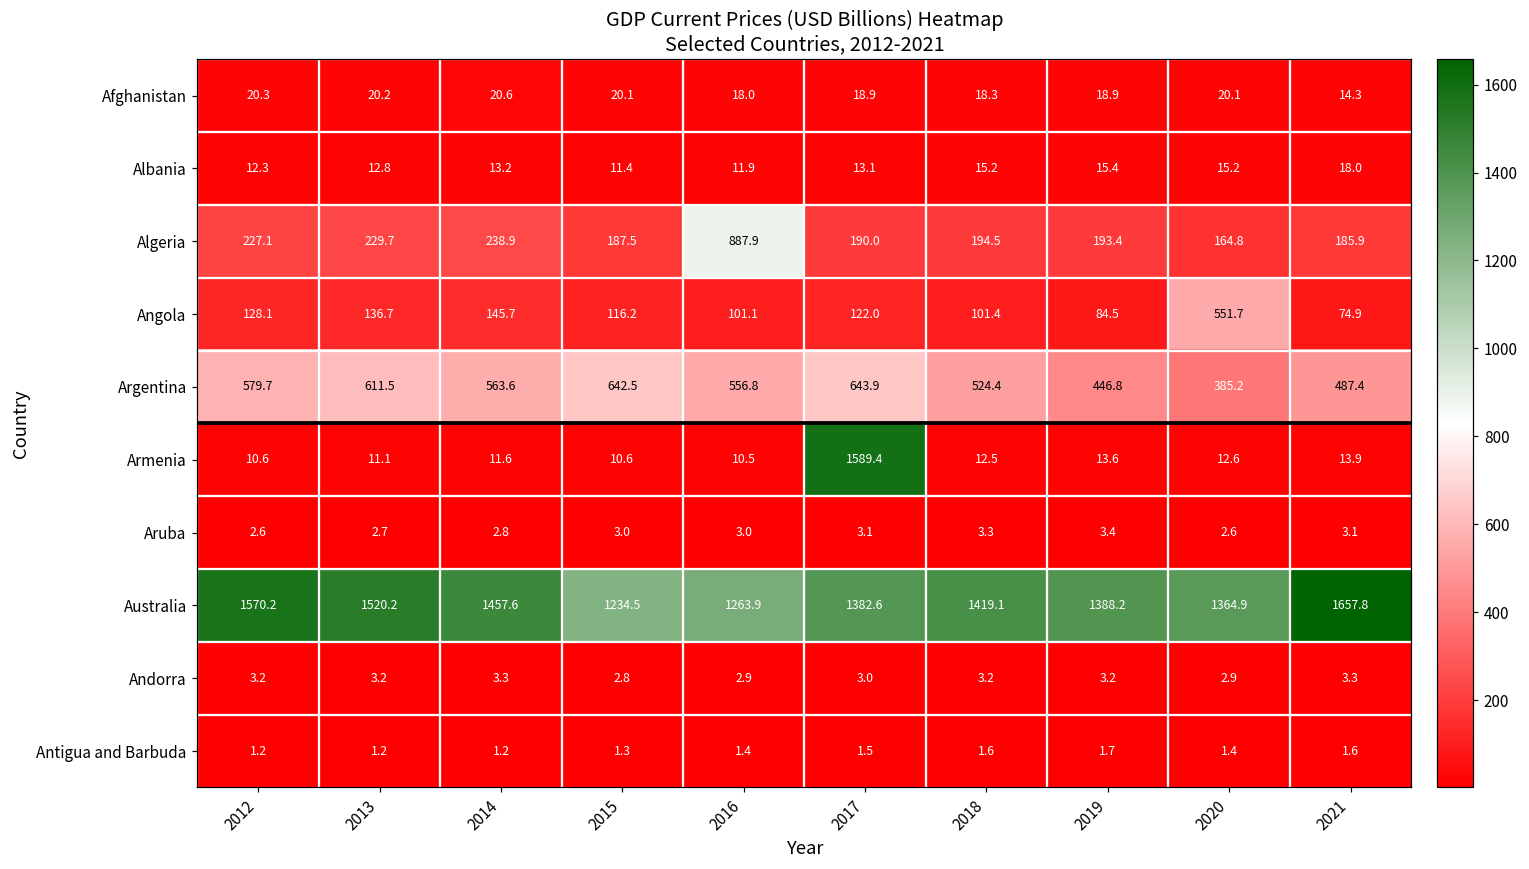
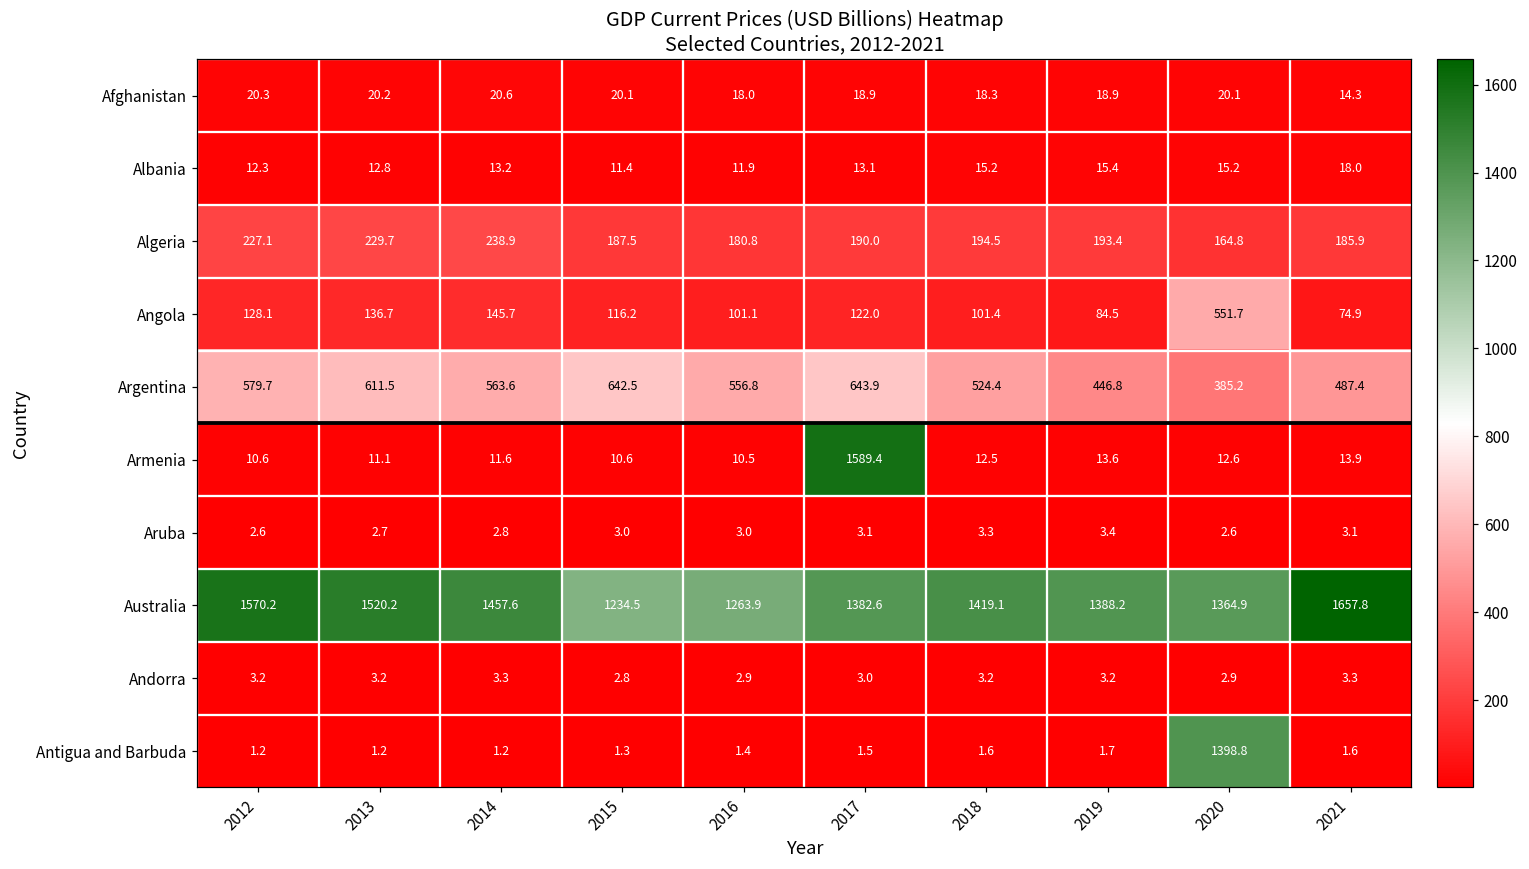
  {
    "Afghanistan": {
      "2012": 20.3,
      "2013": 20.2,
      "2014": 20.6,
      "2015": 20.1,
      "2016": 18.0,
      "2017": 18.9,
      "2018": 18.3,
      "2019": 18.9,
      "2020": 20.1,
      "2021": 14.3
    },
    "Albania": {
      "2012": 12.3,
      "2013": 12.8,
      "2014": 13.2,
      "2015": 11.4,
      "2016": 11.9,
      "2017": 13.1,
      "2018": 15.2,
      "2019": 15.4,
      "2020": 15.2,
      "2021": 18.0
    },
    "Algeria": {
      "2012": 227.1,
      "2013": 229.7,
      "2014": 238.9,
      "2015": 187.5,
-     "2016": 887.9,
+     "2016": 180.8,
      "2017": 190.0,
      "2018": 194.5,
      "2019": 193.4,
      "2020": 164.8,
      "2021": 185.9
    },
    "Angola": {
      "2012": 128.1,
      "2013": 136.7,
      "2014": 145.7,
      "2015": 116.2,
      "2016": 101.1,
      "2017": 122.0,
      "2018": 101.4,
      "2019": 84.5,
      "2020": 551.7,
      "2021": 74.9
    },
    "Argentina": {
      "2012": 579.7,
      "2013": 611.5,
      "2014": 563.6,
      "2015": 642.5,
      "2016": 556.8,
      "2017": 643.9,
      "2018": 524.4,
      "2019": 446.8,
      "2020": 385.2,
      "2021": 487.4
    },
    "Armenia": {
      "2012": 10.6,
      "2013": 11.1,
      "2014": 11.6,
      "2015": 10.6,
      "2016": 10.5,
      "2017": 1589.4,
      "2018": 12.5,
      "2019": 13.6,
      "2020": 12.6,
      "2021": 13.9
    },
    "Aruba": {
      "2012": 2.6,
      "2013": 2.7,
      "2014": 2.8,
      "2015": 3.0,
      "2016": 3.0,
      "2017": 3.1,
      "2018": 3.3,
      "2019": 3.4,
      "2020": 2.6,
      "2021": 3.1
    },
    "Australia": {
      "2012": 1570.2,
      "2013": 1520.2,
      "2014": 1457.6,
      "2015": 1234.5,
      "2016": 1263.9,
      "2017": 1382.6,
      "2018": 1419.1,
      "2019": 1388.2,
      "2020": 1364.9,
      "2021": 1657.8
    },
    "Andorra": {
      "2012": 3.2,
      "2013": 3.2,
      "2014": 3.3,
      "2015": 2.8,
      "2016": 2.9,
      "2017": 3.0,
      "2018": 3.2,
      "2019": 3.2,
      "2020": 2.9,
      "2021": 3.3
    },
    "Antigua and Barbuda": {
      "2012": 1.2,
      "2013": 1.2,
      "2014": 1.2,
      "2015": 1.3,
      "2016": 1.4,
      "2017": 1.5,
      "2018": 1.6,
      "2019": 1.7,
-     "2020": 1.4,
+     "2020": 1398.8,
      "2021": 1.6
    }
  }
